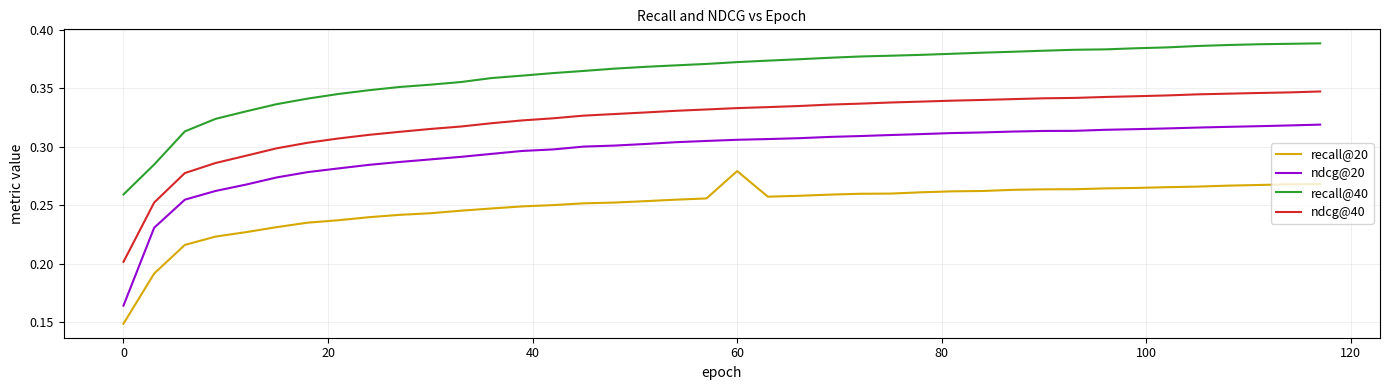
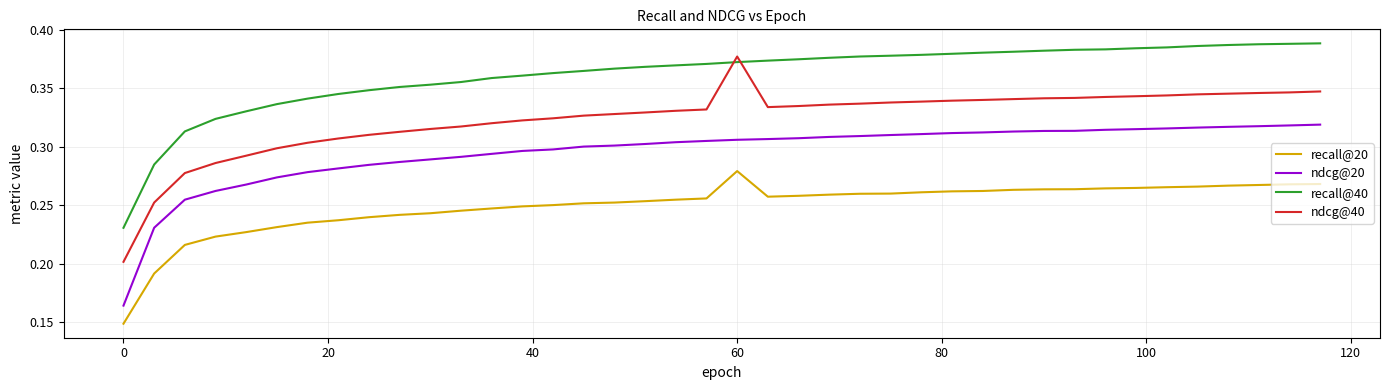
  {
    "recall@20": {
      "0": 0.149,
      "60": 0.279
    },
    "ndcg@20": {
      "0": 0.164,
      "60": 0.306
    },
    "recall@40": {
-     "0": 0.259,
+     "0": 0.231,
      "60": 0.372
    },
    "ndcg@40": {
      "0": 0.201,
-     "60": 0.333
+     "60": 0.377
    }
  }
